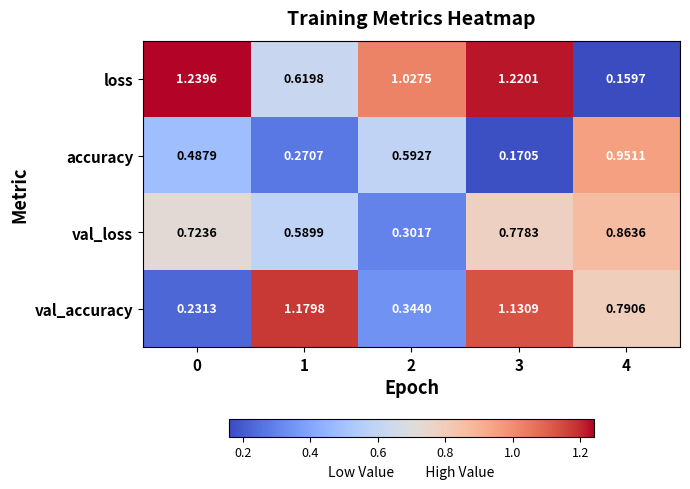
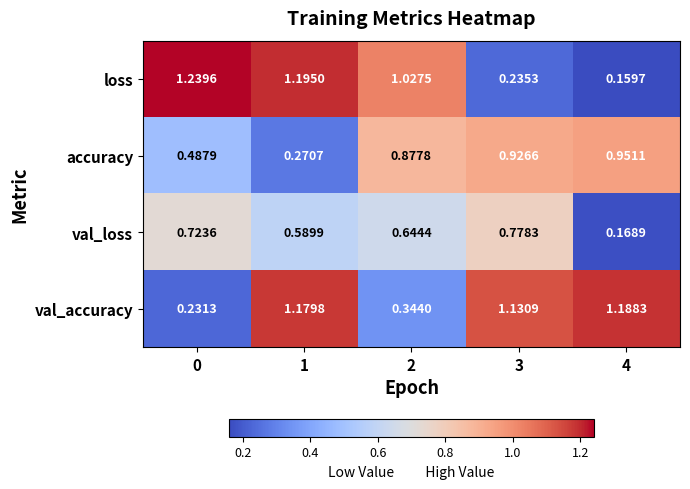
  {
    "loss": {
      "0": 1.2396,
-     "1": 0.6198,
+     "1": 1.1950,
      "2": 1.0275,
-     "3": 1.2201,
+     "3": 0.2353,
      "4": 0.1597
    },
    "accuracy": {
      "0": 0.4879,
      "1": 0.2707,
-     "2": 0.5927,
-     "3": 0.1705,
+     "2": 0.8778,
+     "3": 0.9266,
      "4": 0.9511
    },
    "val_loss": {
      "0": 0.7236,
      "1": 0.5899,
-     "2": 0.3017,
+     "2": 0.6444,
      "3": 0.7783,
-     "4": 0.8636
+     "4": 0.1689
    },
    "val_accuracy": {
      "0": 0.2313,
      "1": 1.1798,
      "2": 0.3440,
      "3": 1.1309,
-     "4": 0.7906
+     "4": 1.1883
    }
  }
